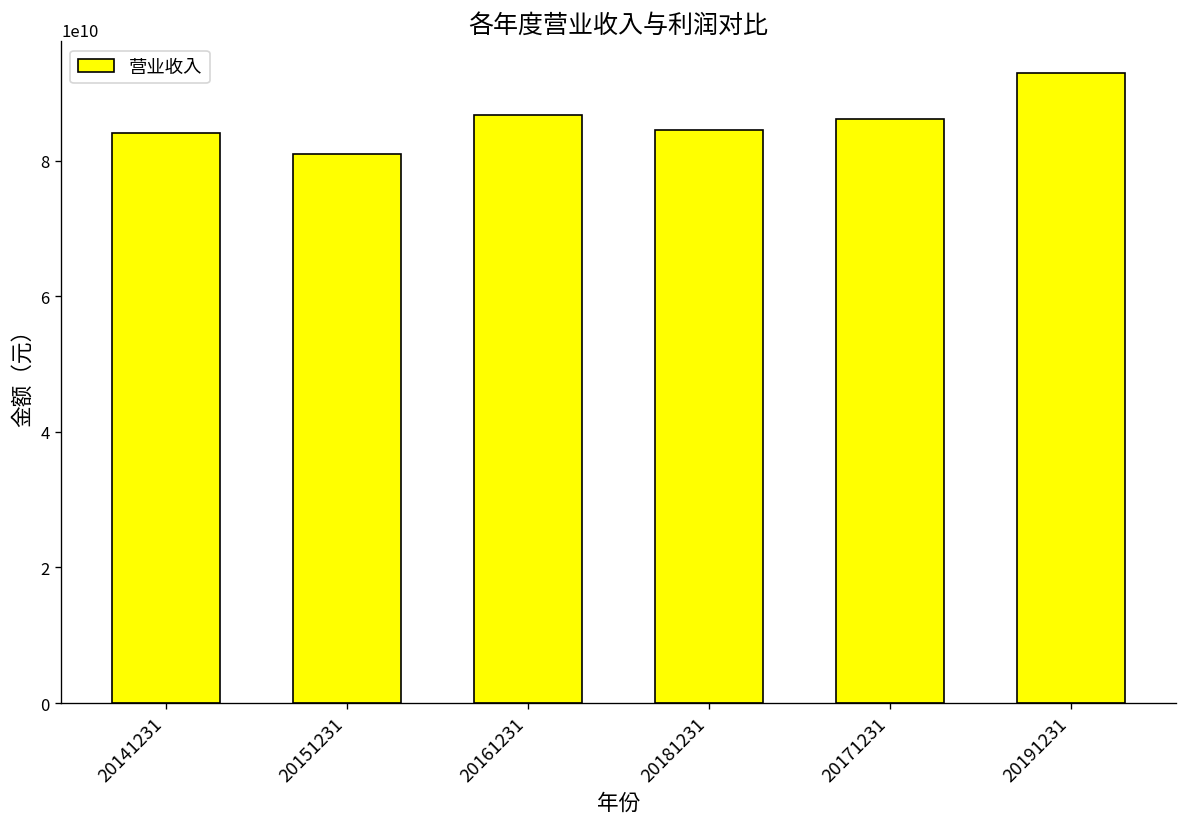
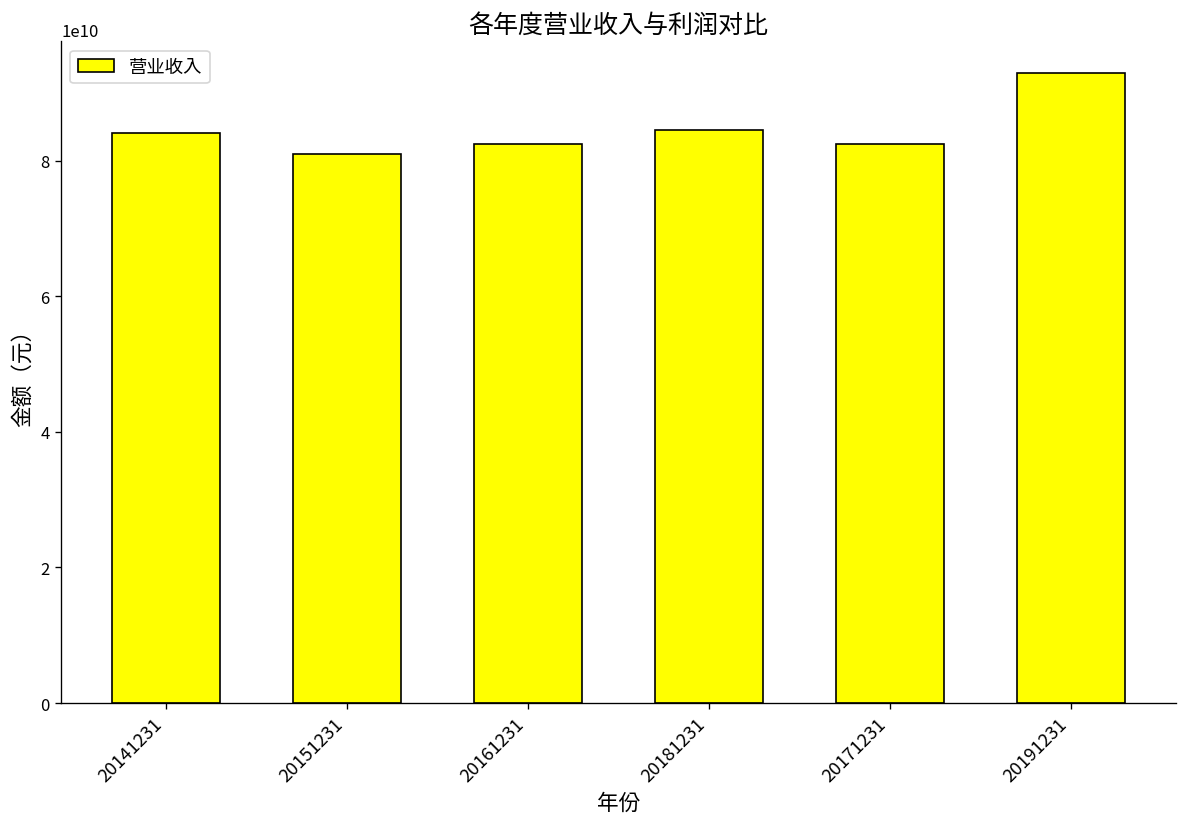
  {
    "20141231": 84000000000,
    "20151231": 81000000000,
-   "20161231": 87000000000,
+   "20161231": 82000000000,
    "20181231": 85000000000,
-   "20171231": 86000000000,
+   "20171231": 82000000000,
    "20191231": 93000000000
  }
